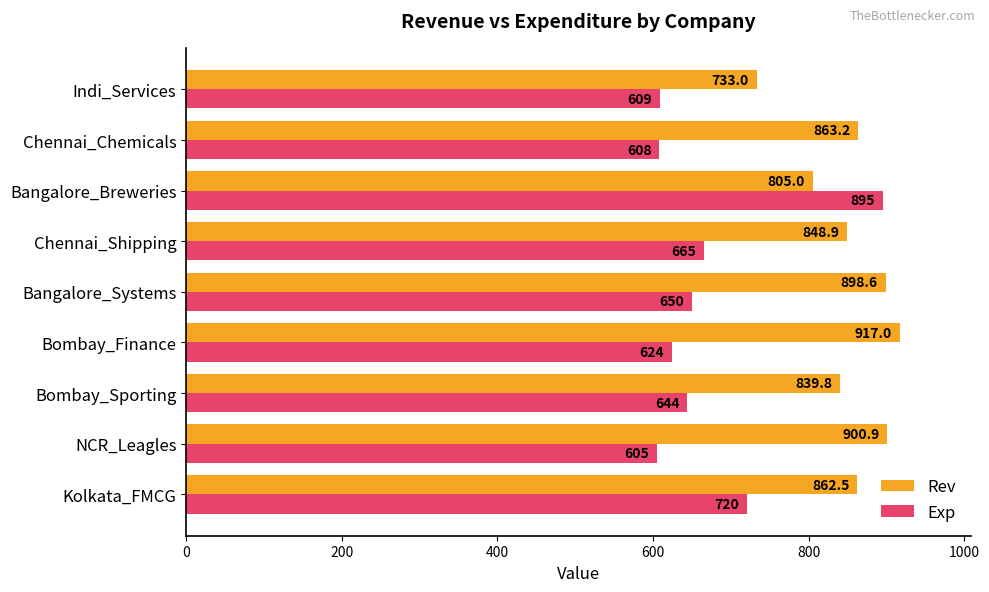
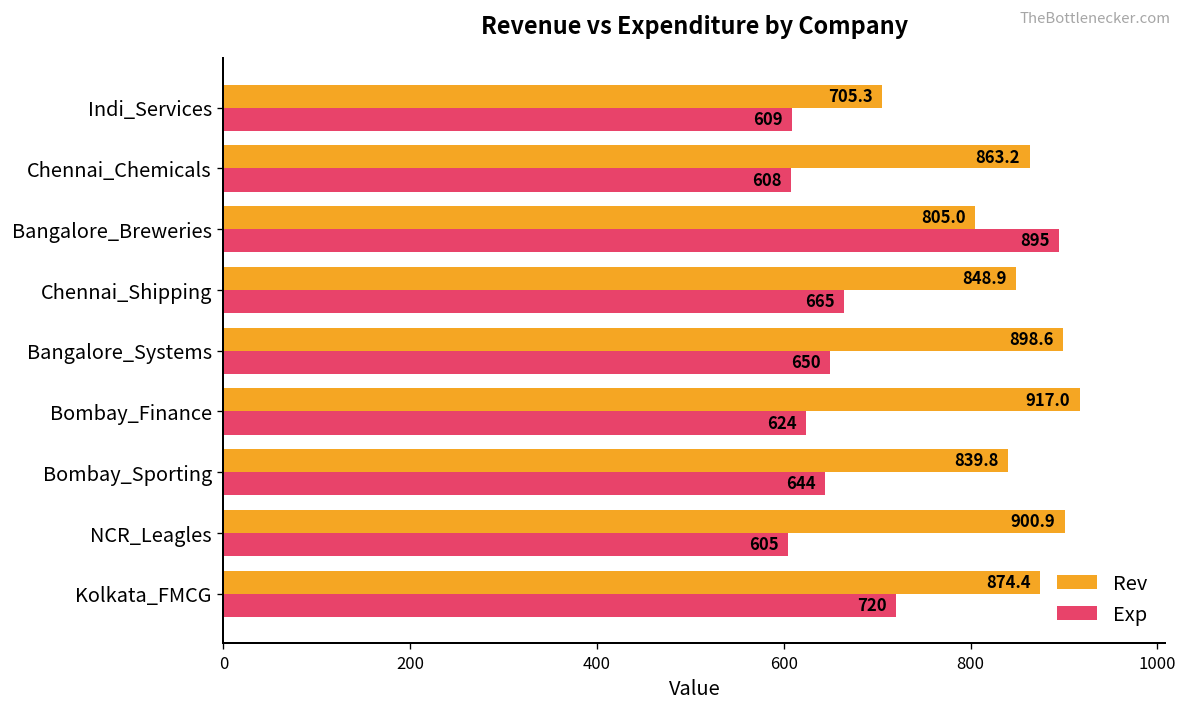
  {
    "Rev": {
-     "Indi_Services": 733.0,
+     "Indi_Services": 705.3,
      "Chennai_Chemicals": 863.2,
      "Bangalore_Breweries": 805.0,
      "Chennai_Shipping": 848.9,
      "Bangalore_Systems": 898.6,
      "Bombay_Finance": 917.0,
      "Bombay_Sporting": 839.8,
      "NCR_Leagles": 900.9,
-     "Kolkata_FMCG": 862.5
+     "Kolkata_FMCG": 874.4
    },
    "Exp": {
      "Indi_Services": 609,
      "Chennai_Chemicals": 608,
      "Bangalore_Breweries": 895,
      "Chennai_Shipping": 665,
      "Bangalore_Systems": 650,
      "Bombay_Finance": 624,
      "Bombay_Sporting": 644,
      "NCR_Leagles": 605,
      "Kolkata_FMCG": 720
    }
  }
